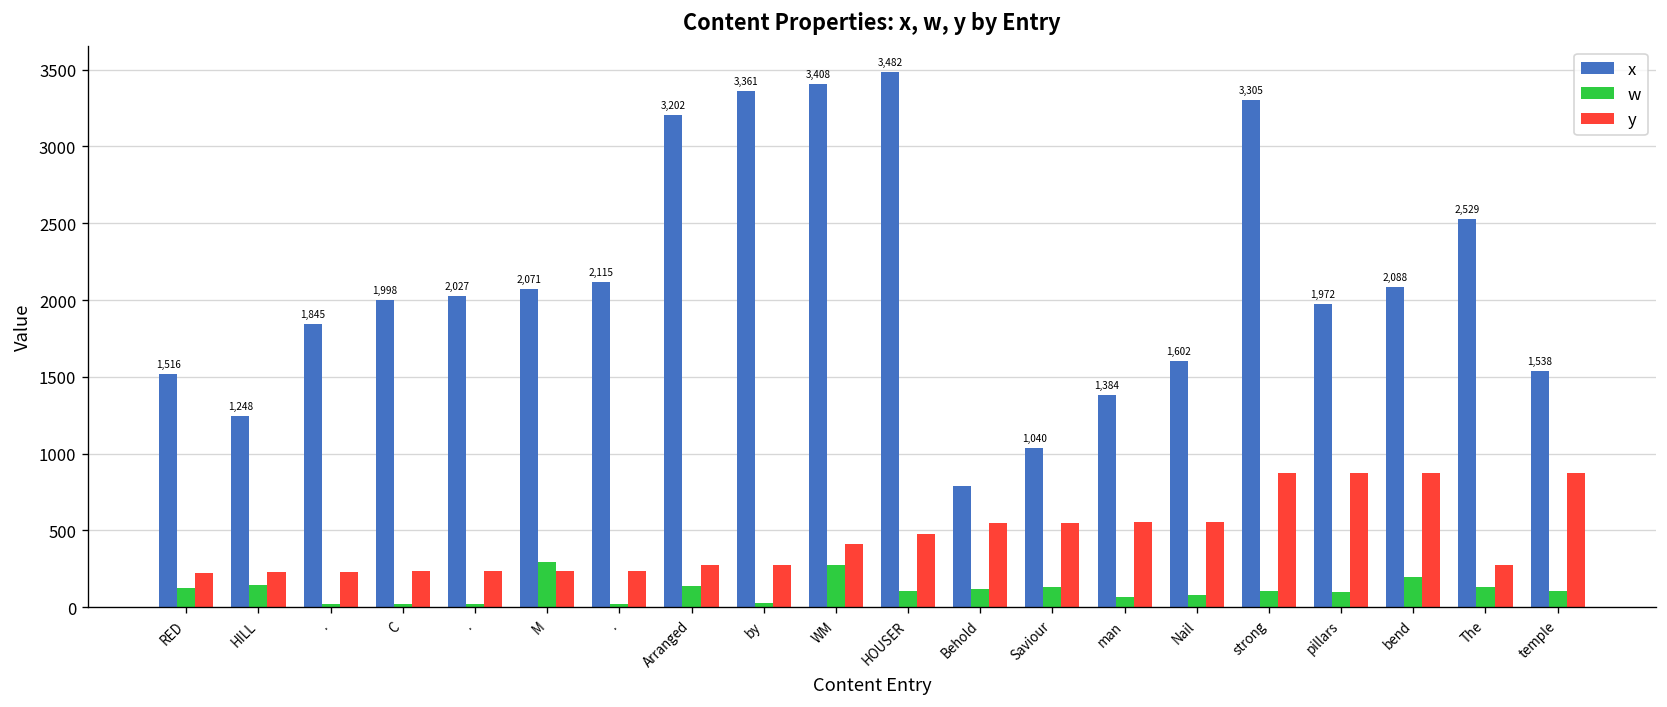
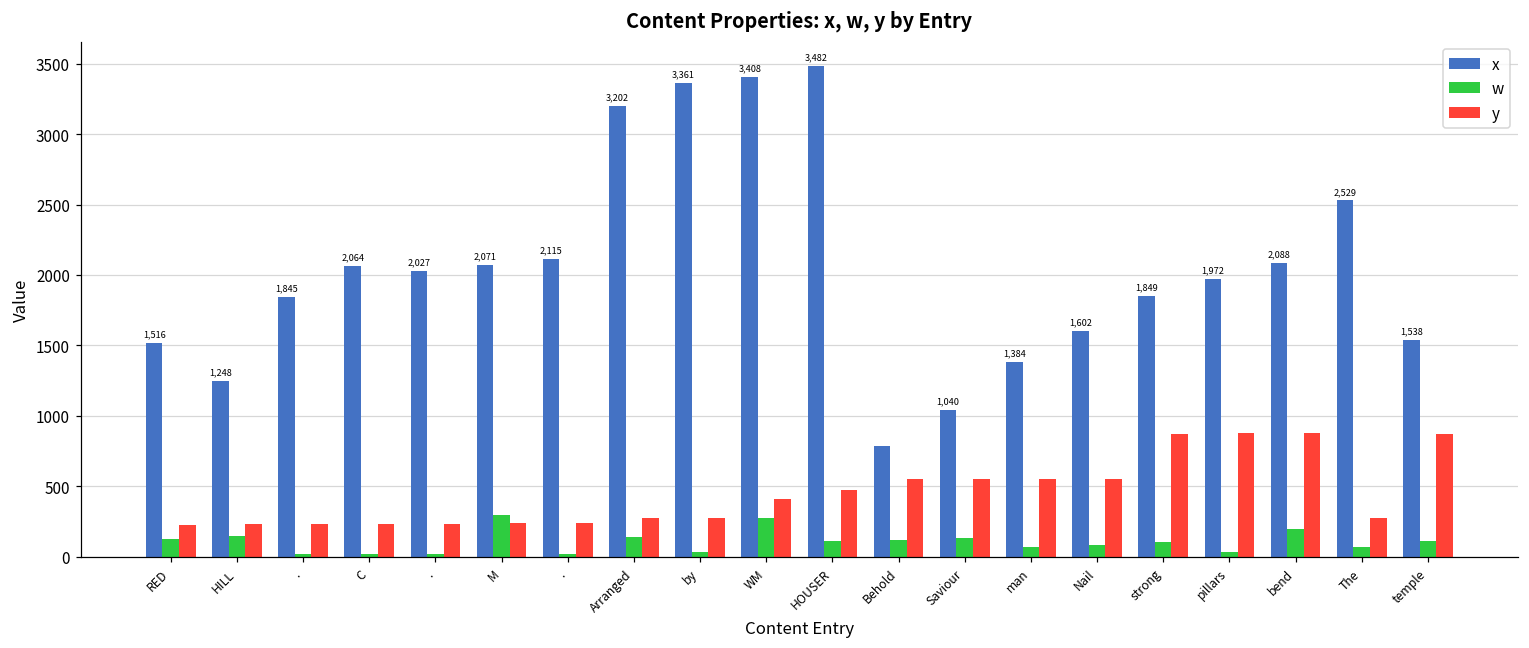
  {
    "x": {
      "RED": "1,516",
      "HILL": "1,248",
-     "C": "1,998",
+     "C": "2,064",
      "M": "2,071",
      "Arranged": "3,202",
      "by": "3,361",
      "WM": "3,408",
      "HOUSER": "3,482",
      "Saviour": "1,040",
      "man": "1,384",
      "Nail": "1,602",
-     "strong": "3,305",
+     "strong": "1,849",
      "pillars": "1,972",
      "bend": "2,088",
      "The": "2,529",
      "temple": "1,538"
    },
    "w": {
      "RED": "120",
      "HILL": "150",
      "C": "20",
      "M": "300",
      "Arranged": "140",
      "by": "30",
      "WM": "270",
      "HOUSER": "110",
      "Behold": "120",
      "Saviour": "130",
      "man": "70",
      "Nail": "80",
      "strong": "110",
-     "pillars": "100",
+     "pillars": "40",
      "bend": "200",
-     "The": "130",
+     "The": "70",
      "temple": "110"
    },
    "y": {
      "RED": "230",
      "HILL": "230",
      "C": "230",
      "M": "240",
      "Arranged": "280",
      "by": "280",
      "WM": "410",
      "HOUSER": "480",
      "Behold": "550",
      "Saviour": "550",
      "man": "550",
      "Nail": "550",
      "strong": "870",
      "pillars": "880",
      "bend": "880",
      "The": "270",
      "temple": "870"
    }
  }
